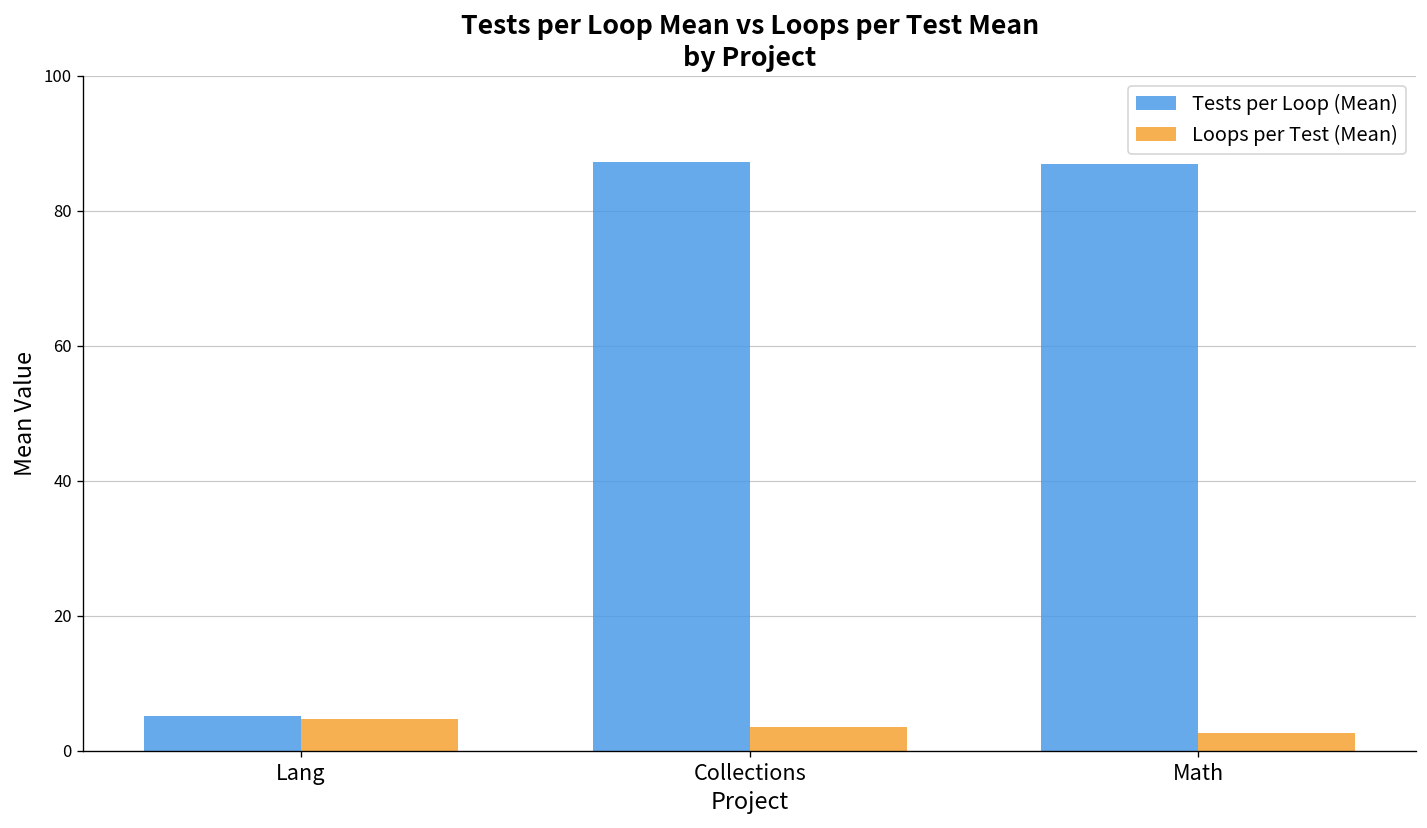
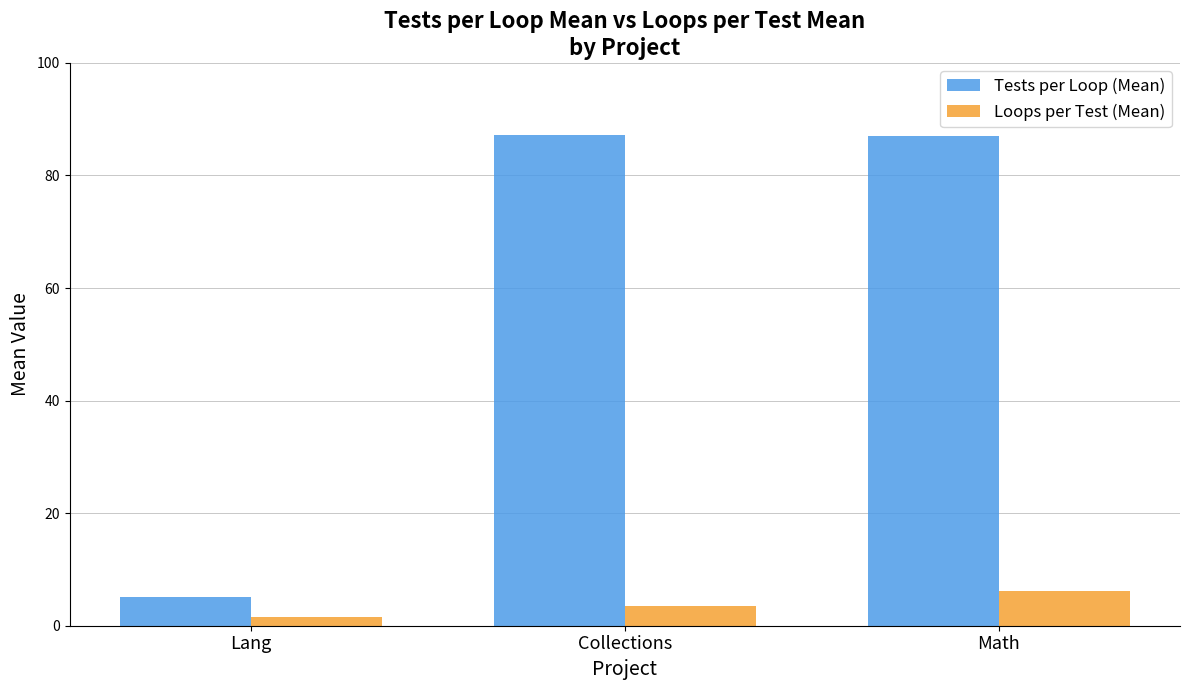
  {
    "Tests per Loop (Mean)": {
      "Lang": 5,
      "Collections": 87,
      "Math": 87
    },
    "Loops per Test (Mean)": {
-     "Lang": 5,
+     "Lang": 2,
      "Collections": 3,
-     "Math": 3
+     "Math": 6
    }
  }
